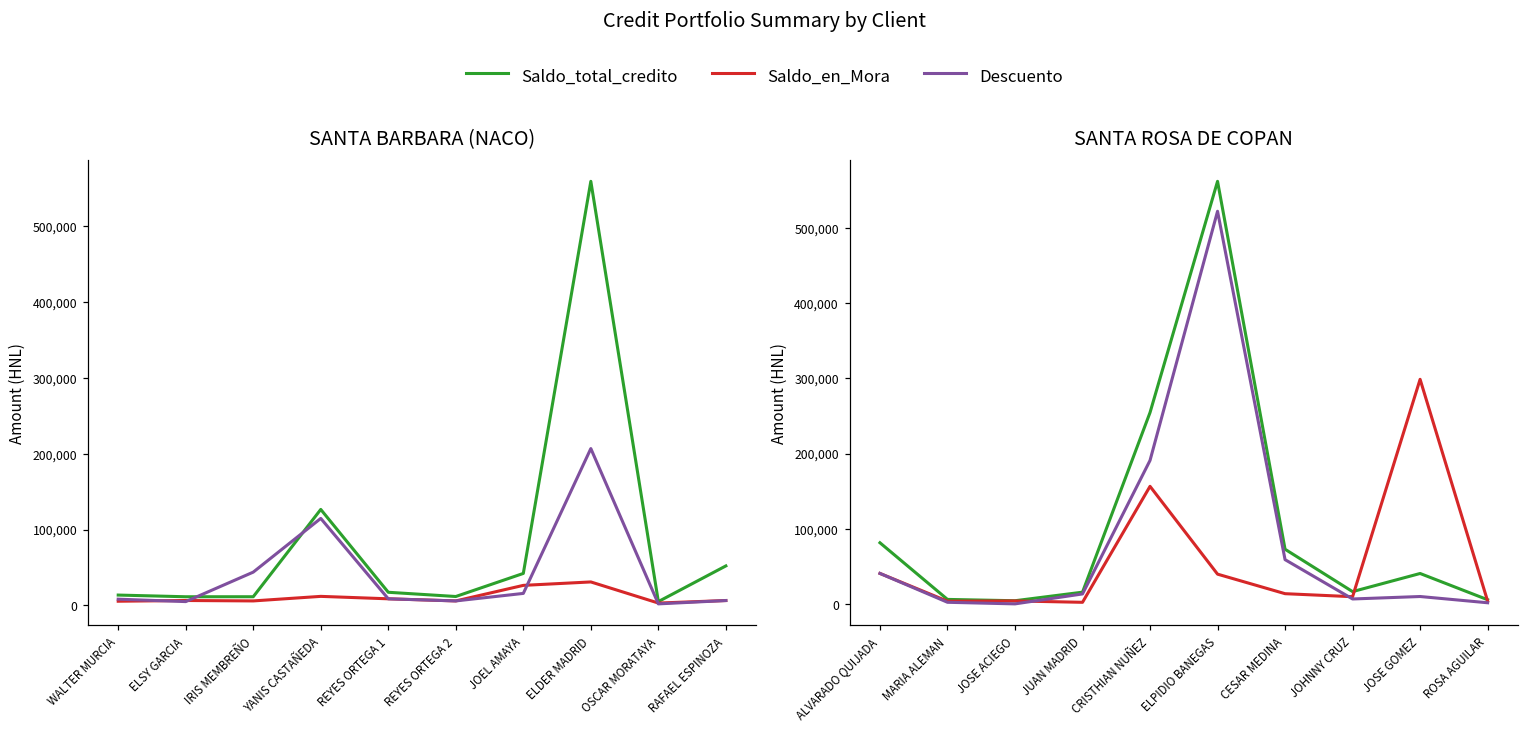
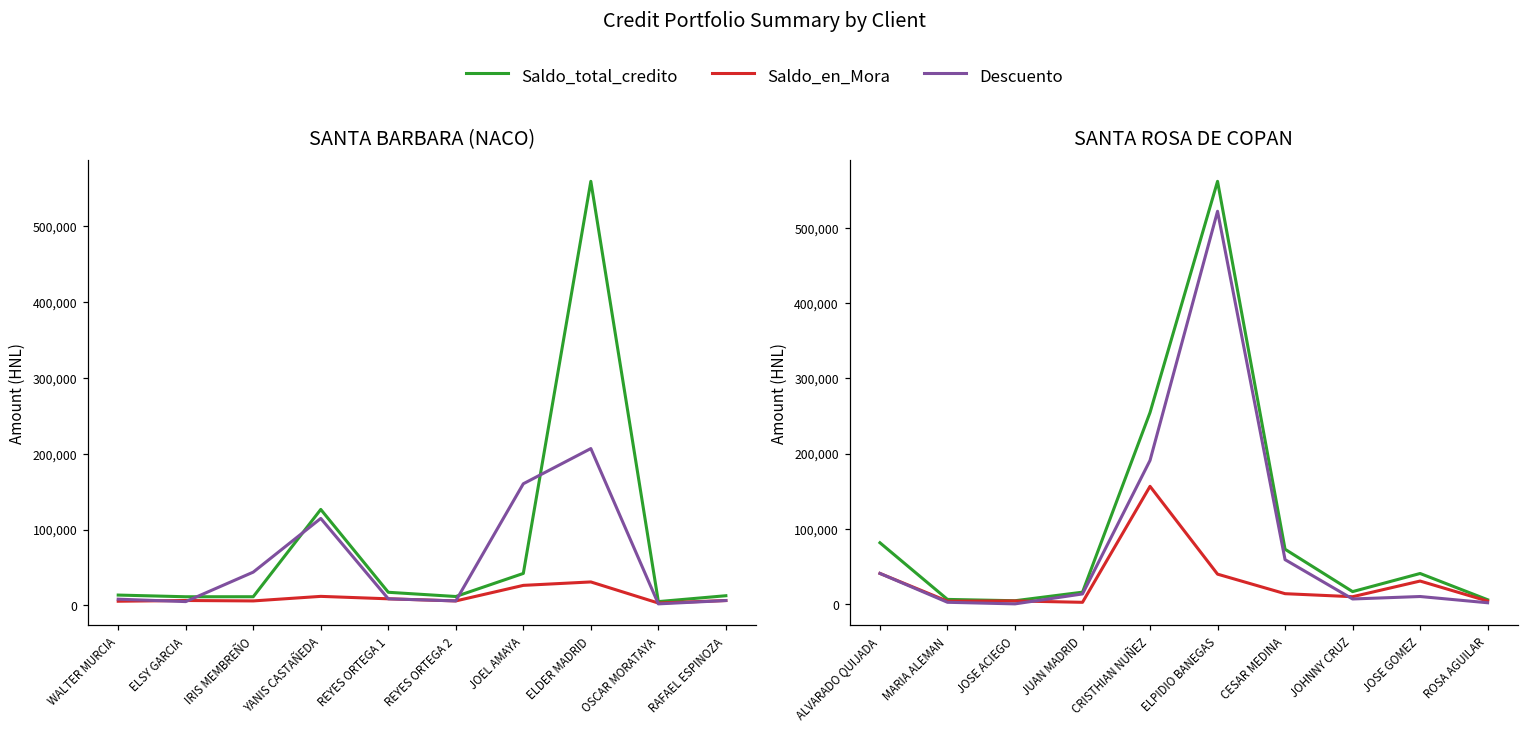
  {
    "SANTA BARBARA (NACO)": {
      "Saldo_total_credito": {
        "WALTER MURCIA": "10,000",
        "ELSY GARCIA": "10,000",
        "IRIS MEMBREÑO": "10,000",
        "YANIS CASTAÑEDA": "130,000",
        "REYES ORTEGA 1": "20,000",
        "REYES ORTEGA 2": "10,000",
        "JOEL AMAYA": "40,000",
        "ELDER MADRID": "560,000",
-       "RAFAEL ESPINOZA": "50,000"
+       "RAFAEL ESPINOZA": "10,000"
      },
      "Saldo_en_Mora": {
        "IRIS MEMBREÑO": "10,000",
        "YANIS CASTAÑEDA": "10,000",
        "JOEL AMAYA": "30,000",
        "ELDER MADRID": "30,000"
      },
      "Descuento": {
        "IRIS MEMBREÑO": "40,000",
        "YANIS CASTAÑEDA": "110,000",
-       "JOEL AMAYA": "20,000",
+       "JOEL AMAYA": "160,000",
        "ELDER MADRID": "210,000"
      }
    },
    "SANTA ROSA DE COPAN": {
      "Saldo_total_credito": {
        "ALVARADO QUIJADA": "80,000",
        "CRISTHIAN NUÑEZ": "250,000",
        "ELPIDIO BANEGAS": "560,000",
        "CESAR MEDINA": "70,000",
        "JOHNNY CRUZ": "20,000",
        "JOSE GOMEZ": "40,000"
      },
      "Saldo_en_Mora": {
        "JUAN MADRID": "0",
        "CRISTHIAN NUÑEZ": "160,000",
        "ELPIDIO BANEGAS": "40,000",
        "CESAR MEDINA": "10,000",
-       "JOSE GOMEZ": "300,000"
+       "JOSE GOMEZ": "30,000"
      },
      "Descuento": {
        "JOSE ACIEGO": "0",
        "CRISTHIAN NUÑEZ": "190,000",
        "ELPIDIO BANEGAS": "520,000",
        "CESAR MEDINA": "60,000",
        "JOSE GOMEZ": "10,000"
      }
    }
  }
